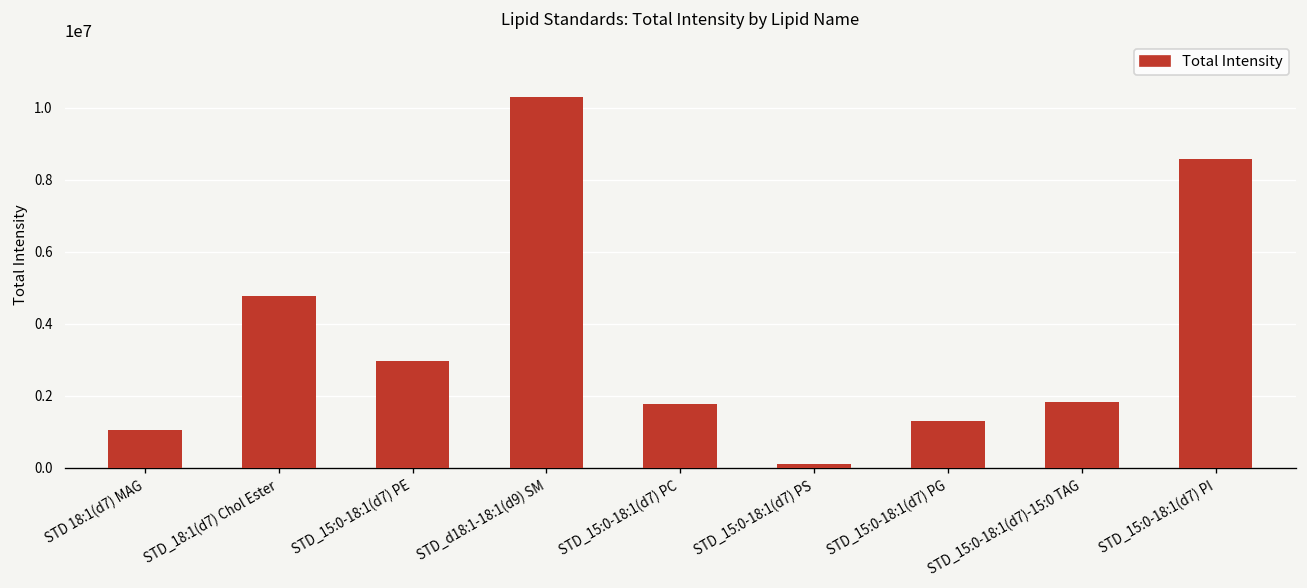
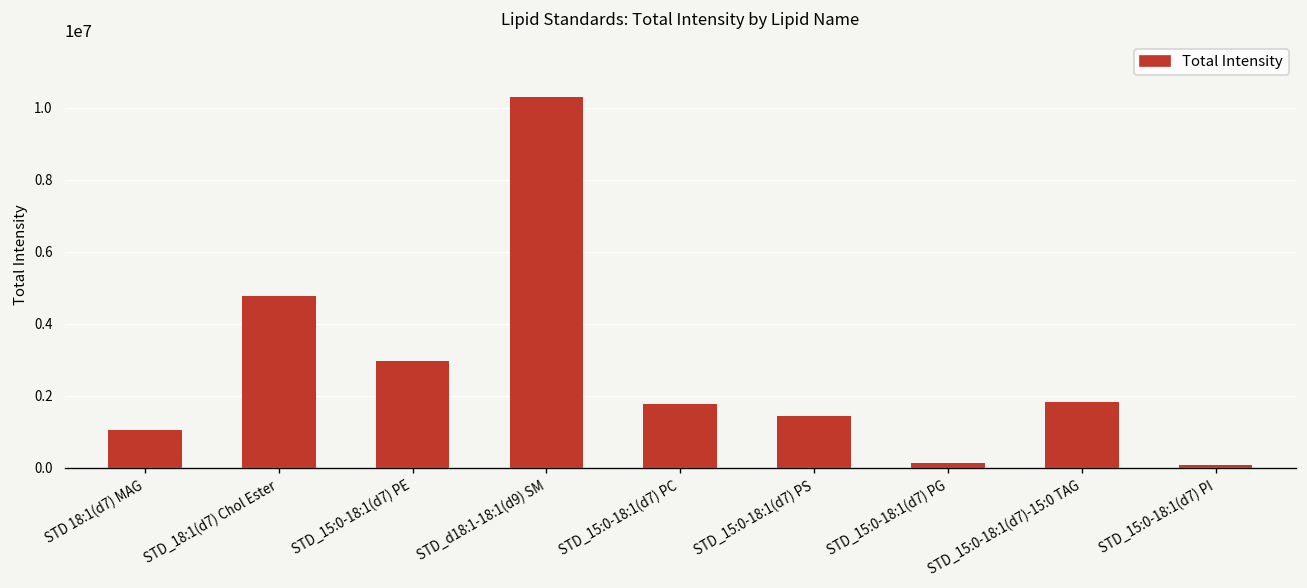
  {
    "STD 18:1(d7) MAG": 1100000,
    "STD_18:1(d7) Chol Ester": 4800000,
    "STD_15:0-18:1(d7) PE": 3000000,
    "STD_d18:1-18:1(d9) SM": 10300000,
    "STD_15:0-18:1(d7) PC": 1800000,
-   "STD_15:0-18:1(d7) PS": 100000,
-   "STD_15:0-18:1(d7) PG": 1300000,
+   "STD_15:0-18:1(d7) PS": 1400000,
+   "STD_15:0-18:1(d7) PG": 100000,
    "STD_15:0-18:1(d7)-15:0 TAG": 1800000,
-   "STD_15:0-18:1(d7) PI": 8600000
+   "STD_15:0-18:1(d7) PI": 100000
  }
